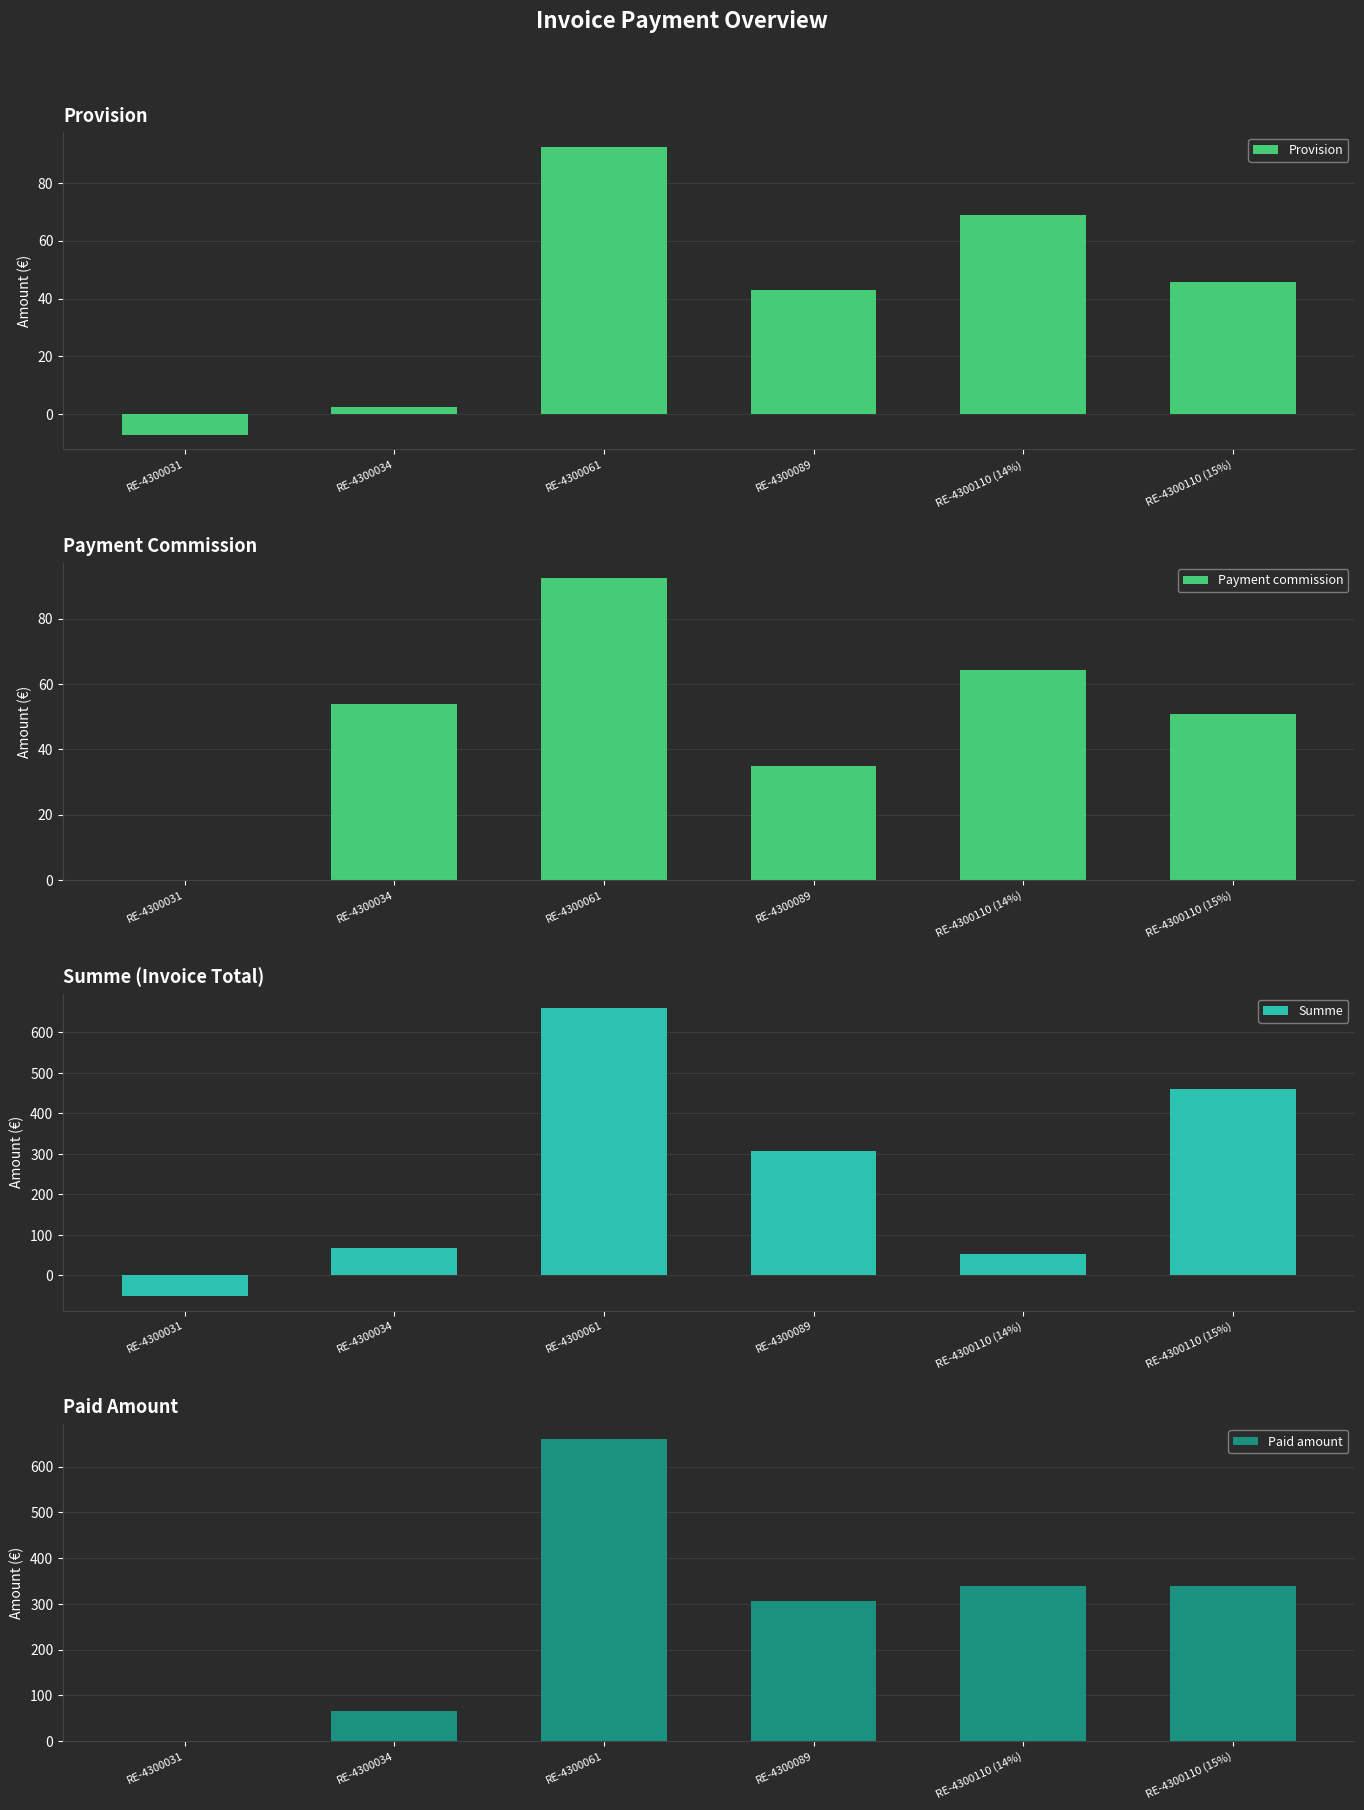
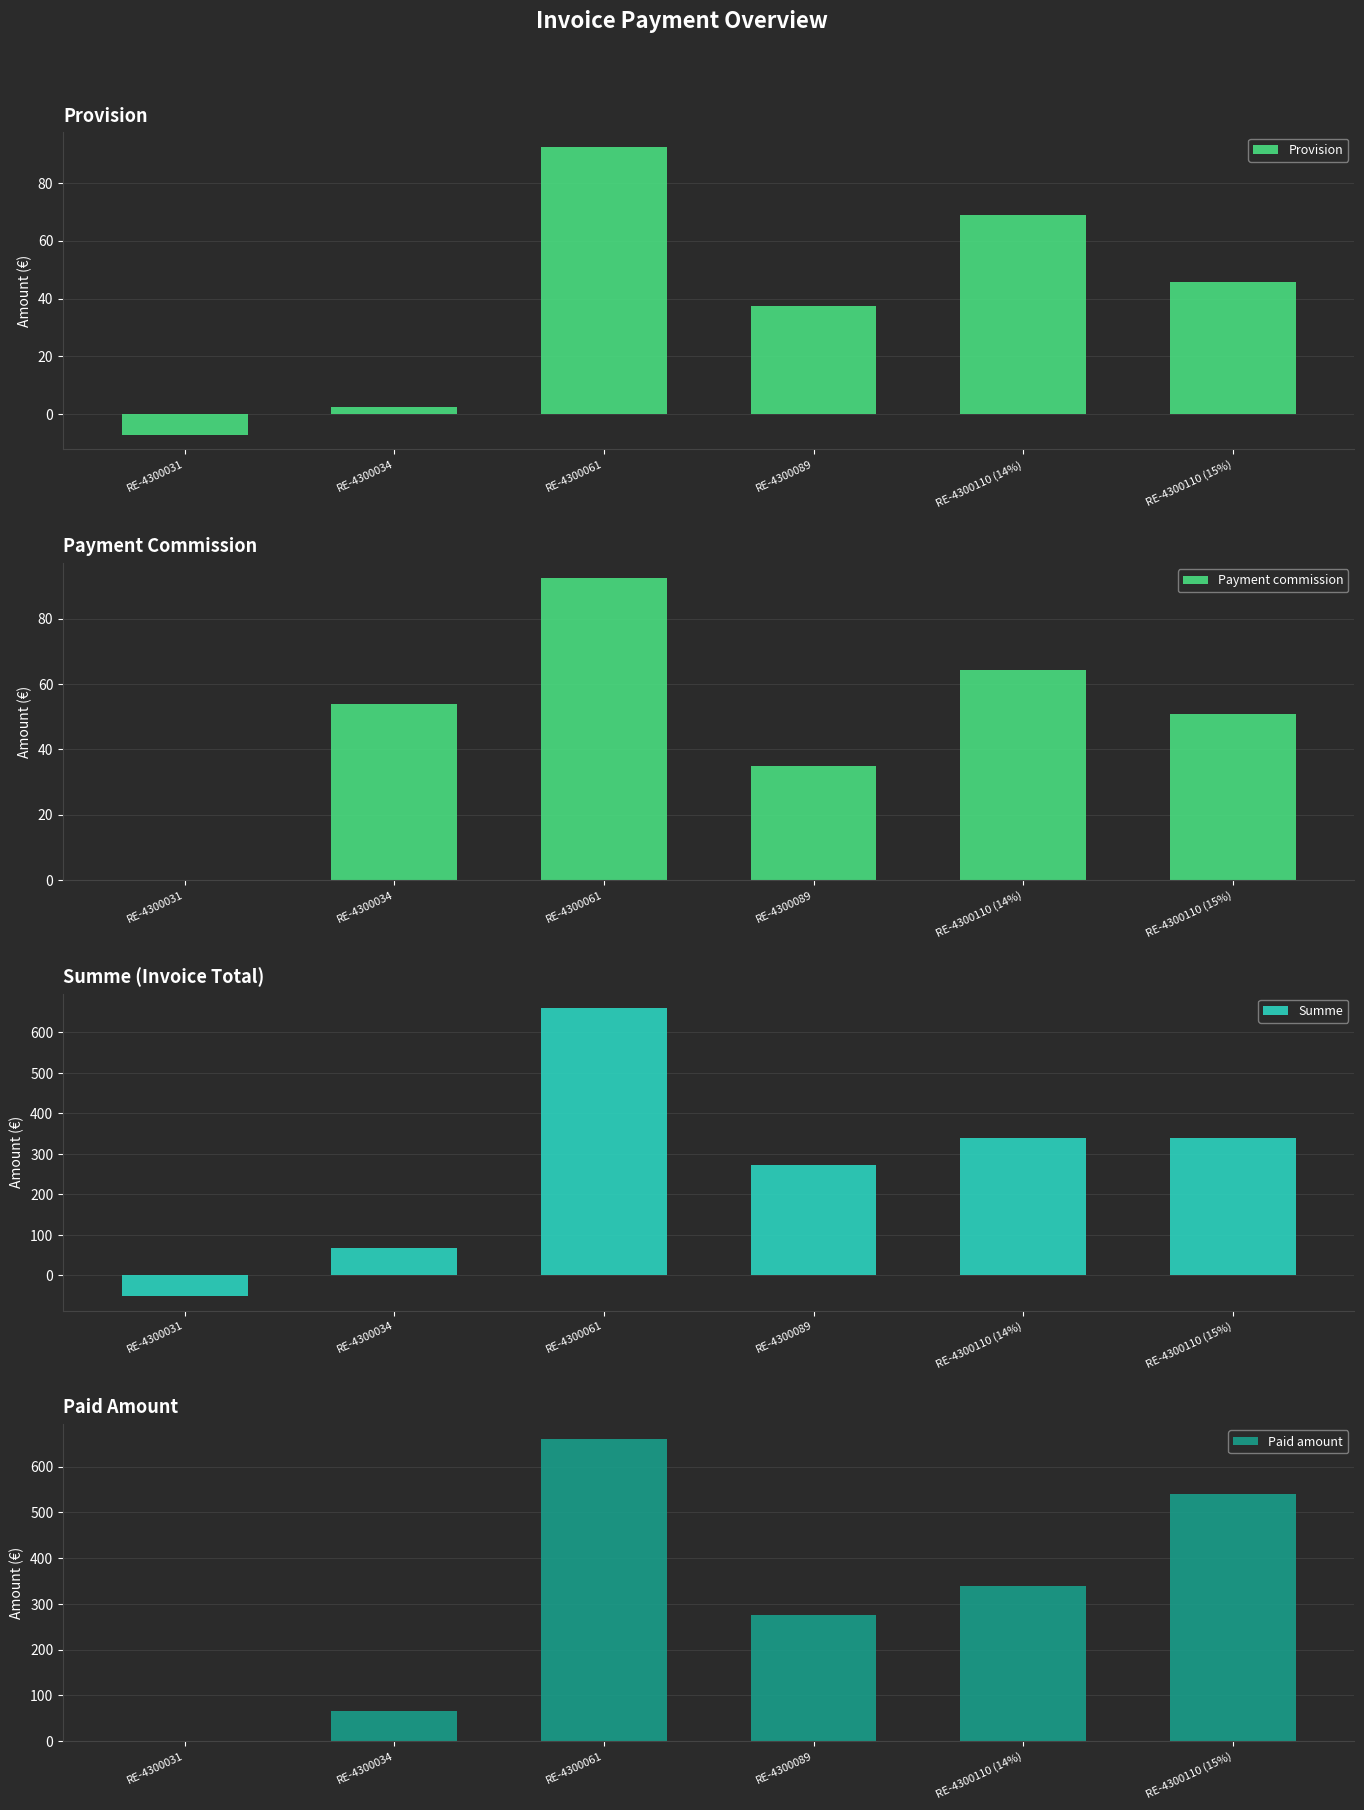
  {
    "Provision": {
      "RE-4300031": -7,
      "RE-4300034": 2,
      "RE-4300061": 92,
-     "RE-4300089": 43,
+     "RE-4300089": 38,
      "RE-4300110 (14%)": 69,
      "RE-4300110 (15%)": 46
    },
    "Payment Commission": {
      "RE-4300031": 0,
      "RE-4300034": 54,
      "RE-4300061": 92,
      "RE-4300089": 35,
      "RE-4300110 (14%)": 64,
      "RE-4300110 (15%)": 51
    },
    "Summe (Invoice Total)": {
      "RE-4300031": -50,
      "RE-4300034": 70,
      "RE-4300061": 660,
-     "RE-4300089": 310,
-     "RE-4300110 (14%)": 50,
-     "RE-4300110 (15%)": 460
+     "RE-4300089": 270,
+     "RE-4300110 (14%)": 340,
+     "RE-4300110 (15%)": 340
    },
    "Paid Amount": {
      "RE-4300031": 0,
      "RE-4300034": 70,
      "RE-4300061": 660,
-     "RE-4300089": 310,
+     "RE-4300089": 280,
      "RE-4300110 (14%)": 340,
-     "RE-4300110 (15%)": 340
+     "RE-4300110 (15%)": 540
    }
  }
